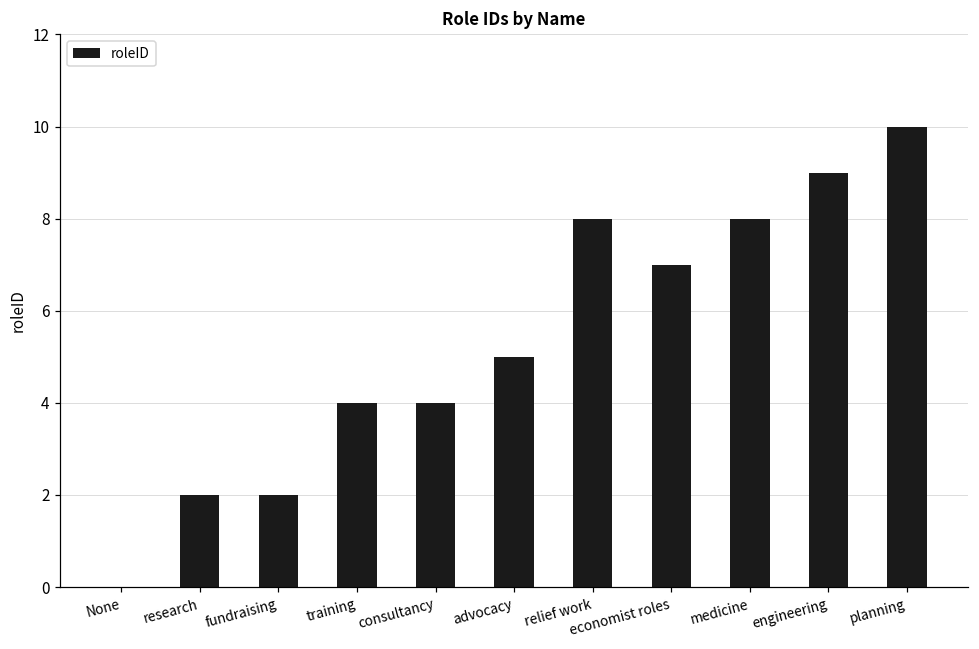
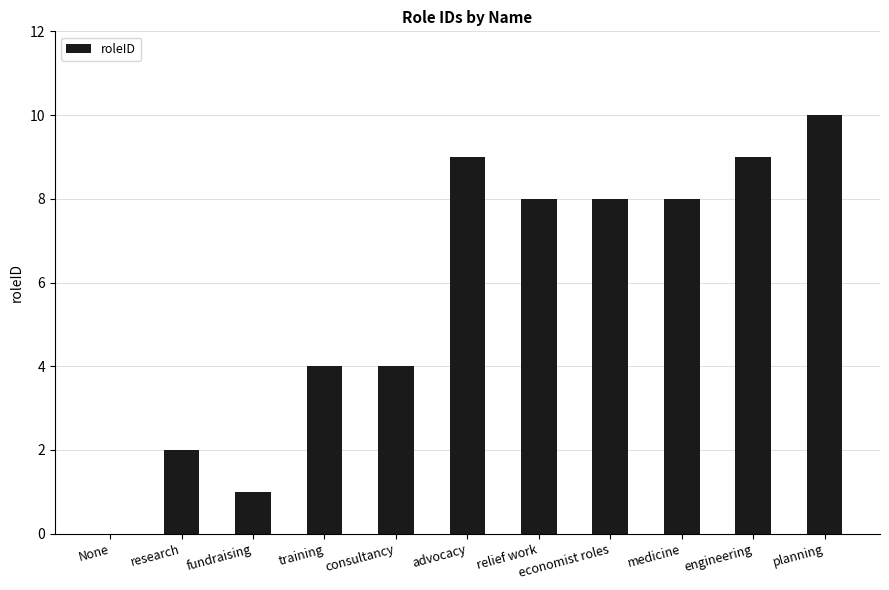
  {
    "None": 0,
    "research": 2,
-   "fundraising": 2,
+   "fundraising": 1,
    "training": 4,
    "consultancy": 4,
-   "advocacy": 5,
+   "advocacy": 9,
    "relief work": 8,
-   "economist roles": 7,
+   "economist roles": 8,
    "medicine": 8,
    "engineering": 9,
    "planning": 10
  }
